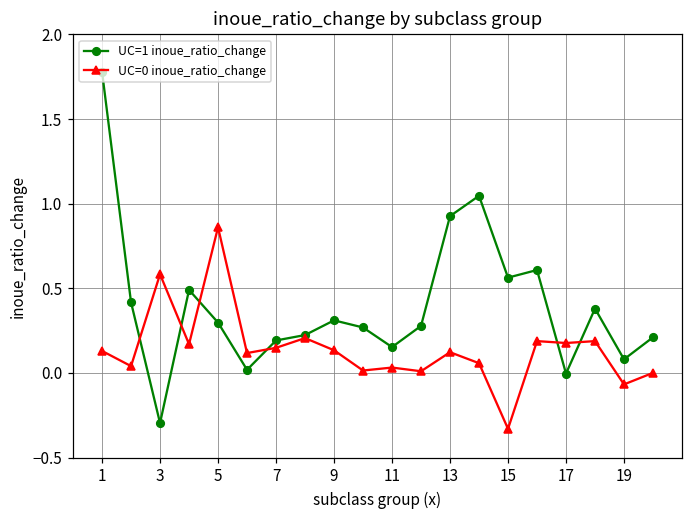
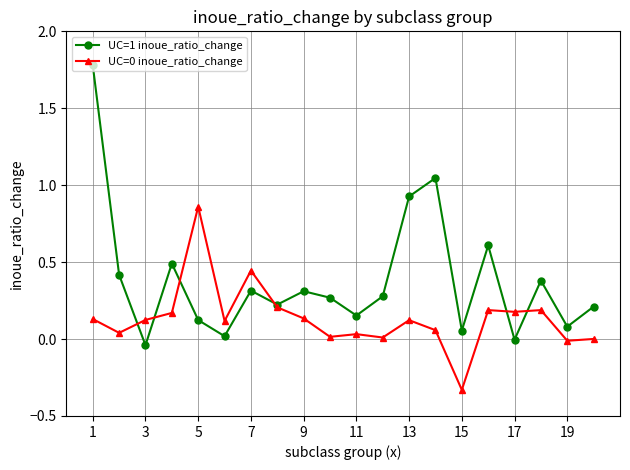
  {
    "UC=1 inoue_ratio_change": {
-     "3": -0.30,
-     "5": 0.30,
-     "7": 0.19,
+     "3": -0.04,
+     "5": 0.12,
+     "7": 0.31,
      "9": 0.31,
      "11": 0.15,
      "13": 0.93,
-     "15": 0.56,
+     "15": 0.06,
      "17": 0.00,
      "19": 0.08
    },
    "UC=0 inoue_ratio_change": {
      "1": 0.13,
-     "3": 0.58,
+     "3": 0.12,
      "5": 0.86,
-     "7": 0.15,
+     "7": 0.45,
      "9": 0.13,
      "11": 0.03,
      "13": 0.12,
      "15": -0.33,
      "17": 0.18,
-     "19": -0.07
+     "19": -0.01
    }
  }
